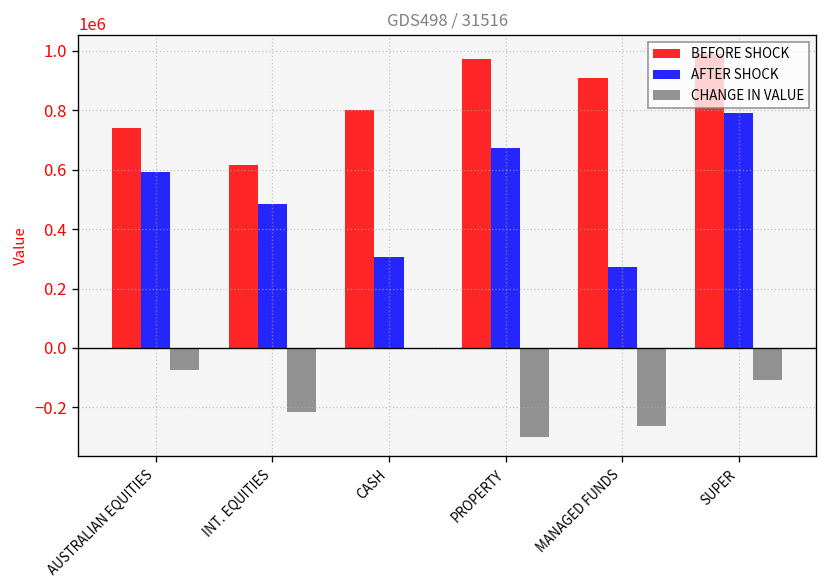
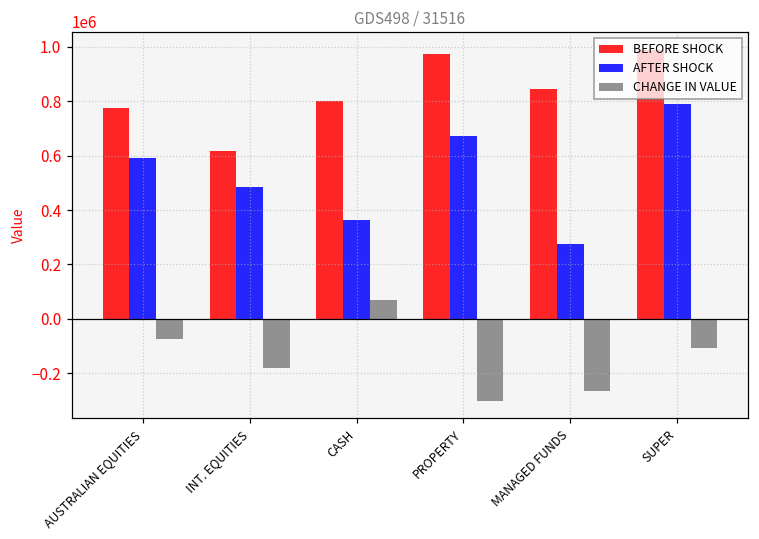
  {
    "BEFORE SHOCK": {
-     "AUSTRALIAN EQUITIES": 740000,
+     "AUSTRALIAN EQUITIES": 770000,
      "INT. EQUITIES": 620000,
      "CASH": 800000,
      "PROPERTY": 970000,
-     "MANAGED FUNDS": 910000
+     "MANAGED FUNDS": 840000
    },
    "AFTER SHOCK": {
      "AUSTRALIAN EQUITIES": 590000,
      "INT. EQUITIES": 480000,
-     "CASH": 310000,
+     "CASH": 360000,
      "PROPERTY": 670000,
      "MANAGED FUNDS": 270000,
      "SUPER": 790000
    },
    "CHANGE IN VALUE": {
      "AUSTRALIAN EQUITIES": -70000,
-     "INT. EQUITIES": -220000,
-     "CASH": 0,
+     "INT. EQUITIES": -180000,
+     "CASH": 70000,
      "PROPERTY": -300000,
      "MANAGED FUNDS": -260000,
      "SUPER": -110000
    }
  }
